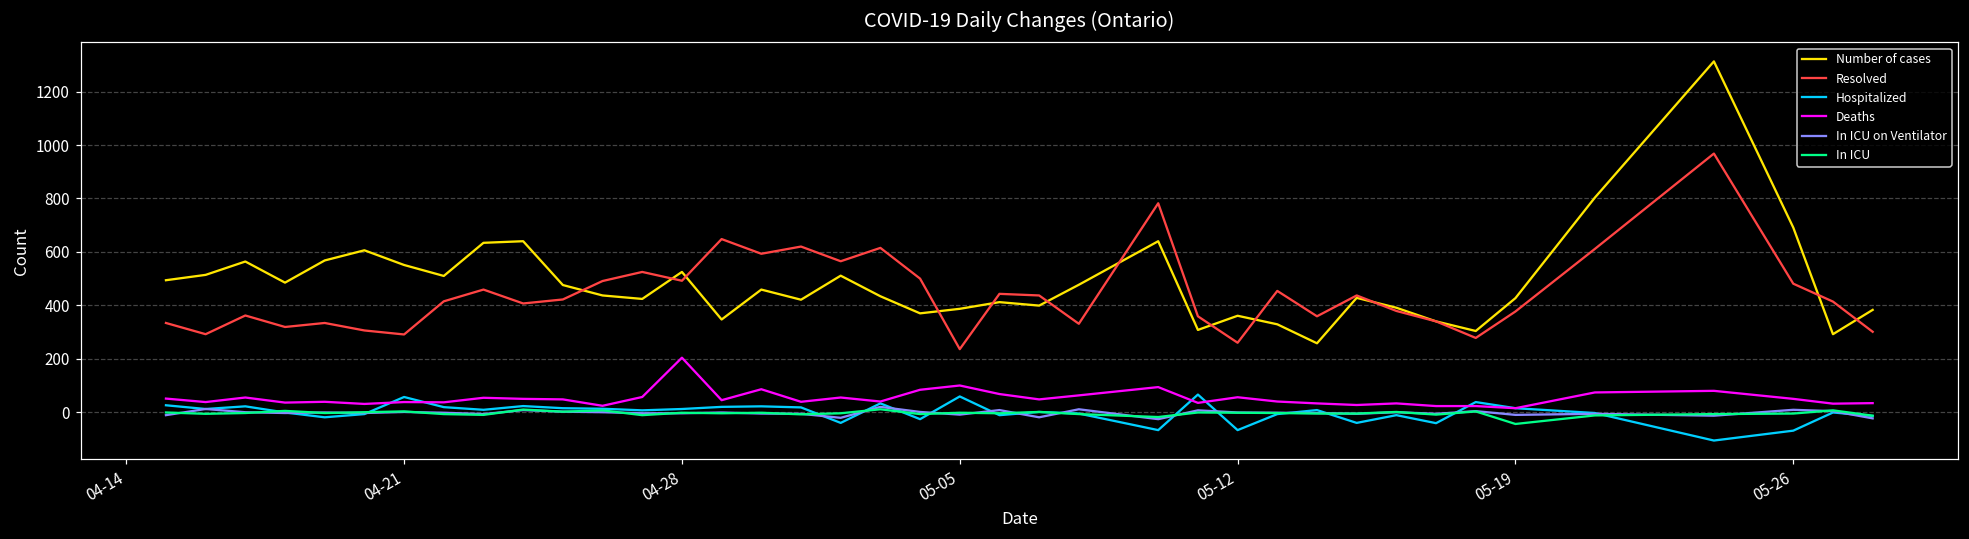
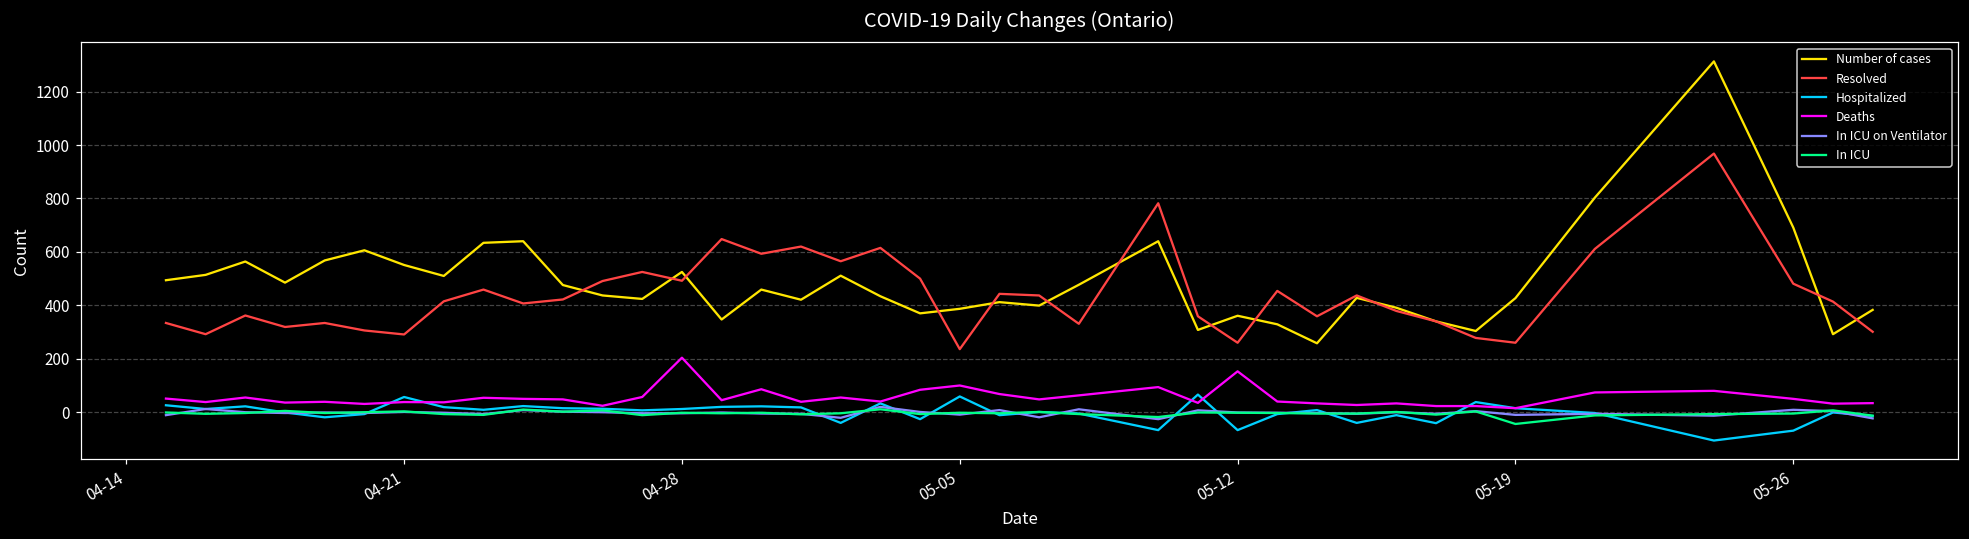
  {
    "Number of cases": {
      "04-21": 550,
      "04-28": 530,
      "05-05": 390,
      "05-12": 360,
      "05-19": 430,
      "05-26": 690
    },
    "Resolved": {
      "04-21": 290,
      "04-28": 490,
      "05-05": 240,
      "05-12": 260,
-     "05-19": 380,
+     "05-19": 260,
      "05-26": 480
    },
    "Hospitalized": {
      "04-21": 60,
      "04-28": 10,
      "05-05": 60,
      "05-12": -70,
      "05-26": -70
    },
    "Deaths": {
      "04-21": 40,
      "04-28": 200,
      "05-05": 100,
-     "05-12": 60,
+     "05-12": 150,
      "05-26": 50
    },
    "In ICU on Ventilator": {
      "05-19": -10,
      "05-26": 10
    },
    "In ICU": {
      "05-19": -40,
      "05-26": -10
    }
  }
